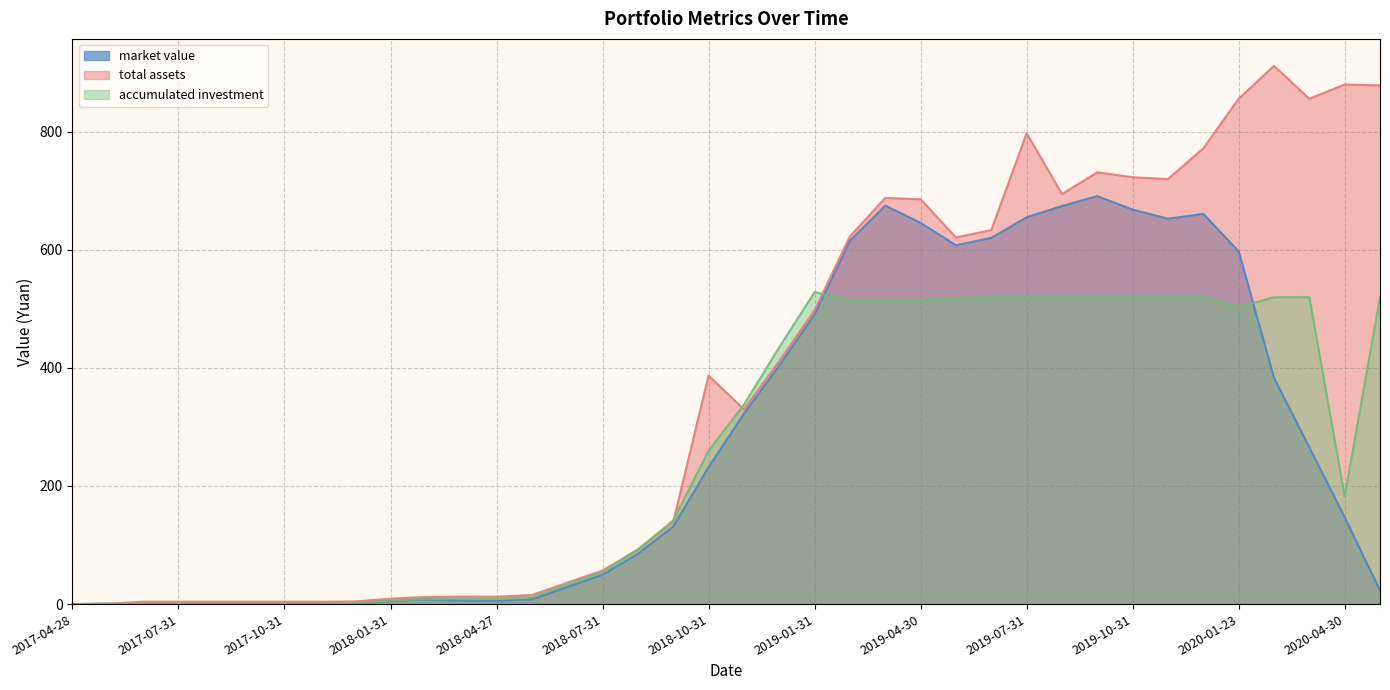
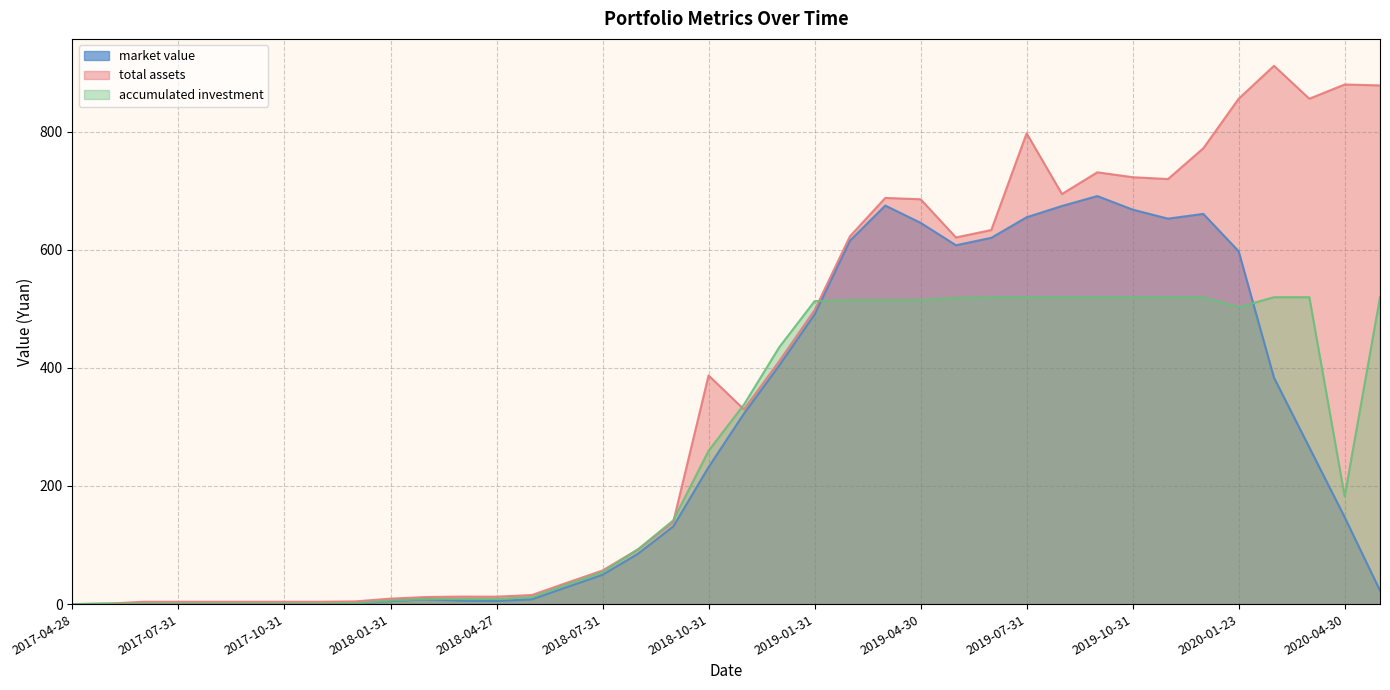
  {
    "market value": {
      "2018-07-31": 50,
      "2018-10-31": 230,
      "2019-01-31": 490,
      "2019-04-30": 650,
      "2019-07-31": 650,
      "2019-10-31": 670,
      "2020-01-23": 600,
      "2020-04-30": 150
    },
    "total assets": {
      "2018-10-31": 390,
      "2019-01-31": 500,
      "2019-04-30": 690,
      "2019-07-31": 800,
      "2019-10-31": 720,
      "2020-01-23": 860,
      "2020-04-30": 880
    },
    "accumulated investment": {
      "2018-10-31": 260,
-     "2019-01-31": 530,
+     "2019-01-31": 510,
      "2019-04-30": 510,
      "2019-07-31": 520,
      "2019-10-31": 520,
      "2020-01-23": 500,
      "2020-04-30": 180
    }
  }
